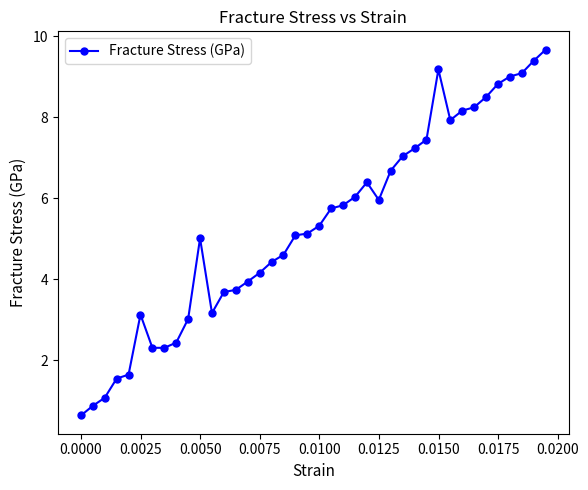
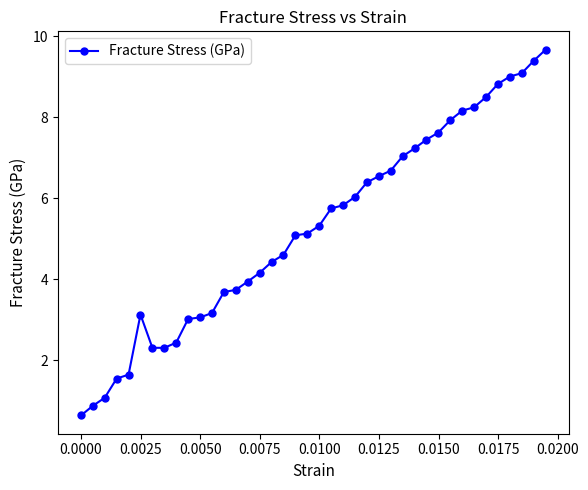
  {
    "0.0000": 0.6,
    "0.0025": 3.1,
-   "0.0050": 5.0,
+   "0.0050": 3.1,
    "0.0075": 4.2,
    "0.0100": 5.3,
-   "0.0125": 6.0,
-   "0.0150": 9.2,
+   "0.0125": 6.5,
+   "0.0150": 7.6,
    "0.0175": 8.8
  }
